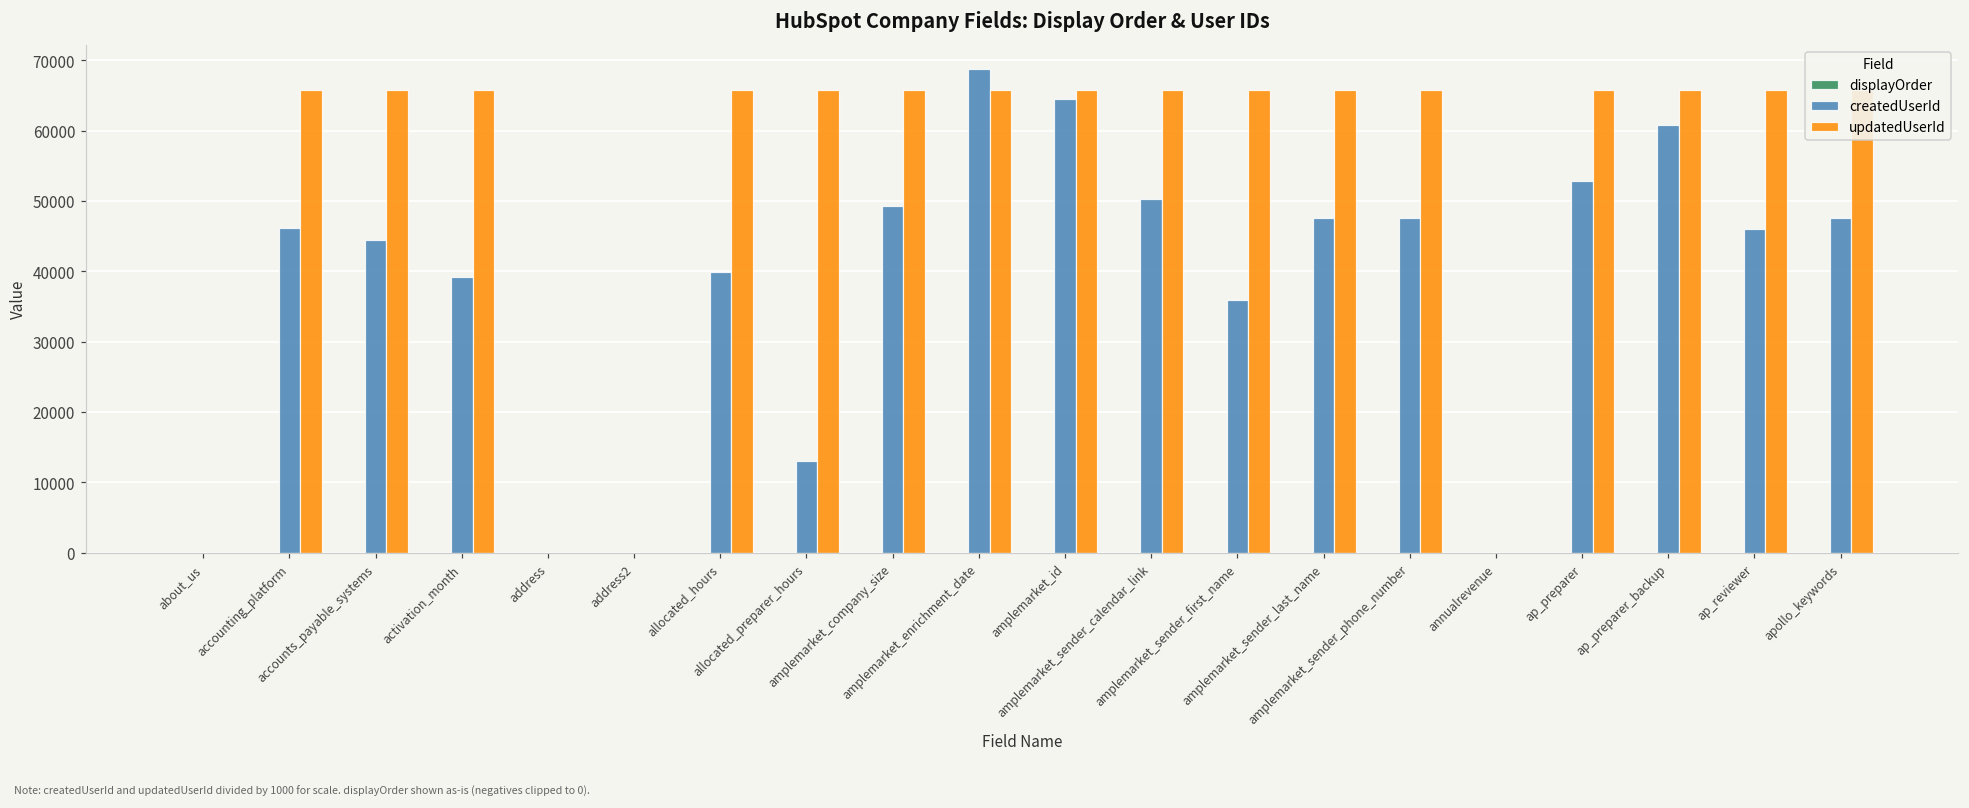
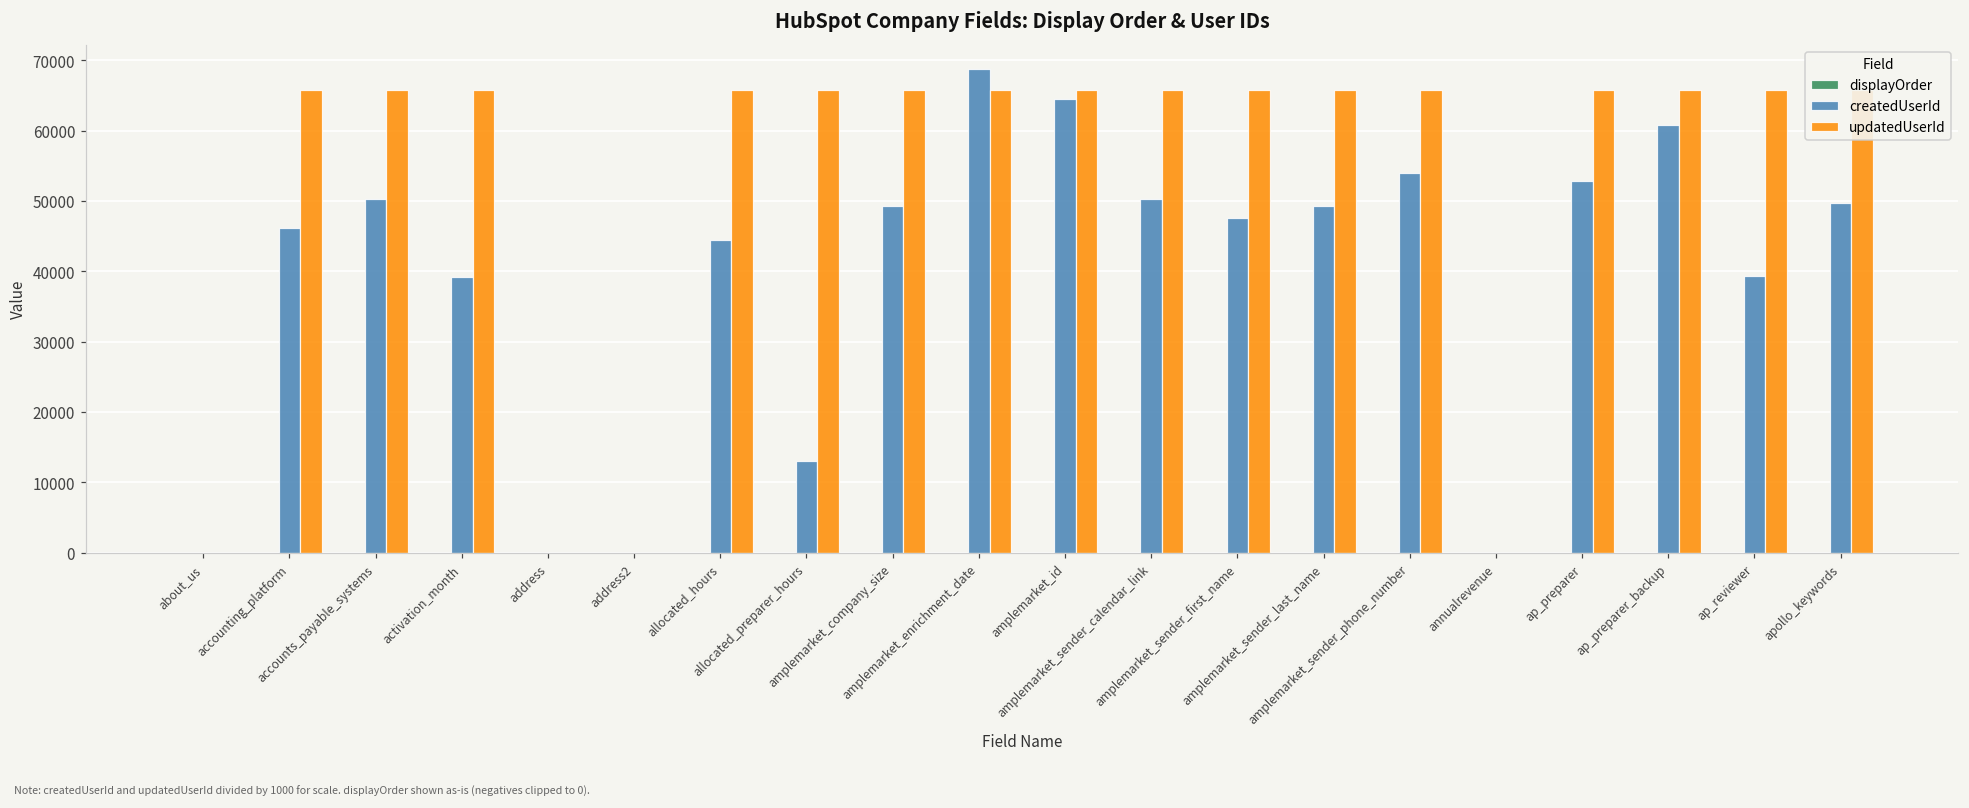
  {
    "displayOrder": {
      "about_us": 0,
      "accounting_platform": 0,
      "accounts_payable_systems": 0,
      "activation_month": 0,
      "allocated_hours": 0,
      "allocated_preparer_hours": 0,
      "amplemarket_company_size": 0,
      "amplemarket_enrichment_date": 0,
      "amplemarket_id": 0,
      "amplemarket_sender_calendar_link": 0,
      "amplemarket_sender_first_name": 0,
      "amplemarket_sender_last_name": 0,
      "amplemarket_sender_phone_number": 0,
      "ap_preparer": 0,
      "ap_preparer_backup": 0,
      "ap_reviewer": 0,
      "apollo_keywords": 0
    },
    "createdUserId": {
      "about_us": 0,
      "accounting_platform": 46000,
-     "accounts_payable_systems": 44000,
+     "accounts_payable_systems": 50000,
      "activation_month": 39000,
      "address": 0,
      "address2": 0,
-     "allocated_hours": 40000,
+     "allocated_hours": 44000,
      "allocated_preparer_hours": 13000,
      "amplemarket_company_size": 49000,
      "amplemarket_enrichment_date": 69000,
      "amplemarket_id": 65000,
      "amplemarket_sender_calendar_link": 50000,
-     "amplemarket_sender_first_name": 36000,
-     "amplemarket_sender_last_name": 48000,
-     "amplemarket_sender_phone_number": 48000,
+     "amplemarket_sender_first_name": 48000,
+     "amplemarket_sender_last_name": 49000,
+     "amplemarket_sender_phone_number": 54000,
      "annualrevenue": 0,
      "ap_preparer": 53000,
      "ap_preparer_backup": 61000,
-     "ap_reviewer": 46000,
-     "apollo_keywords": 48000
+     "ap_reviewer": 39000,
+     "apollo_keywords": 50000
    },
    "updatedUserId": {
      "about_us": 0,
      "accounting_platform": 66000,
      "accounts_payable_systems": 66000,
      "activation_month": 66000,
      "address": 0,
      "address2": 0,
      "allocated_hours": 66000,
      "allocated_preparer_hours": 66000,
      "amplemarket_company_size": 66000,
      "amplemarket_enrichment_date": 66000,
      "amplemarket_id": 66000,
      "amplemarket_sender_calendar_link": 66000,
      "amplemarket_sender_first_name": 66000,
      "amplemarket_sender_last_name": 66000,
      "amplemarket_sender_phone_number": 66000,
      "annualrevenue": 0,
      "ap_preparer": 66000,
      "ap_preparer_backup": 66000,
      "ap_reviewer": 66000
    }
  }
